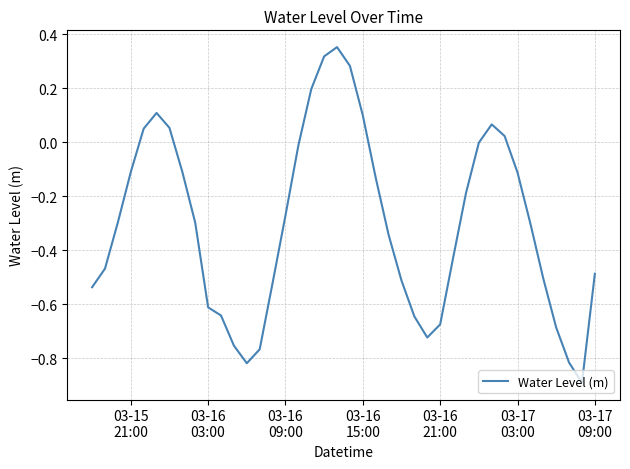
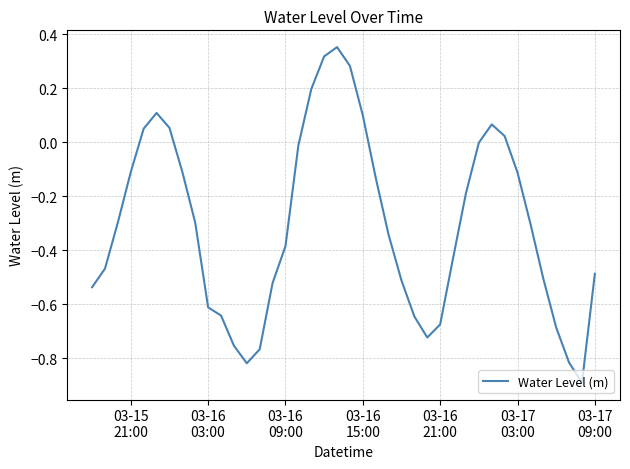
  {
    "03-15 21:00": -0.11,
    "03-16 03:00": -0.61,
-   "03-16 09:00": -0.27,
+   "03-16 09:00": -0.39,
    "03-16 15:00": 0.10,
    "03-16 21:00": -0.68,
    "03-17 03:00": -0.11,
    "03-17 09:00": -0.49
  }
